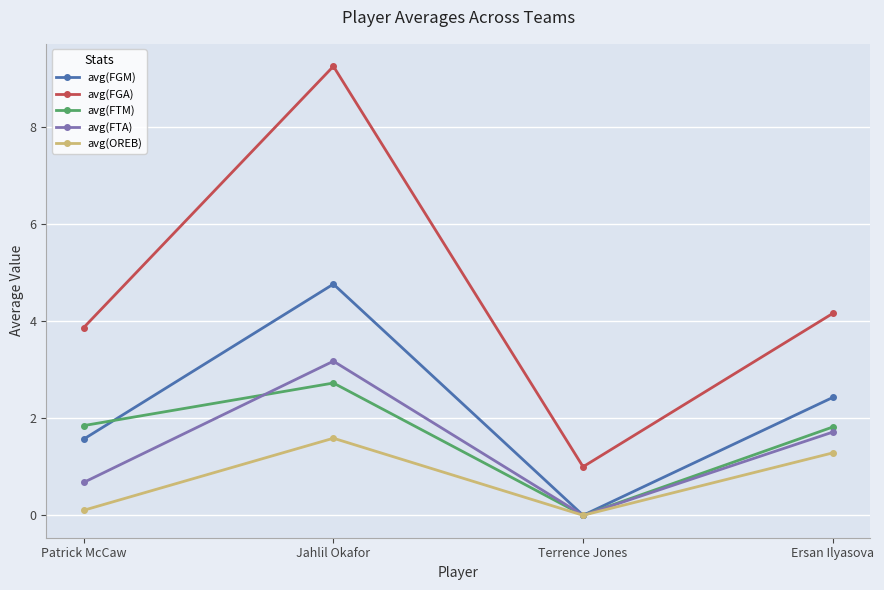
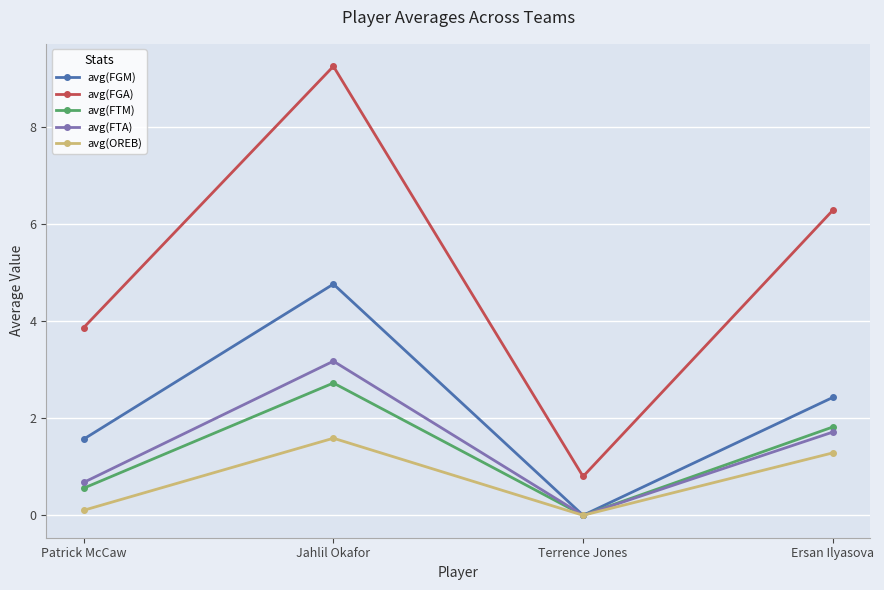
  {
    "avg(FGA)": {
      "Patrick McCaw": 3.9,
      "Jahlil Okafor": 9.3,
-     "Terrence Jones": 1.0,
-     "Ersan Ilyasova": 4.2
+     "Terrence Jones": 0.8,
+     "Ersan Ilyasova": 6.3
    },
    "avg(FTM)": {
-     "Patrick McCaw": 1.8,
+     "Patrick McCaw": 0.6,
      "Jahlil Okafor": 2.7,
      "Ersan Ilyasova": 1.8
    },
    "avg(OREB)": {
      "Patrick McCaw": 0.1,
      "Jahlil Okafor": 1.6,
      "Ersan Ilyasova": 1.3
    }
  }
